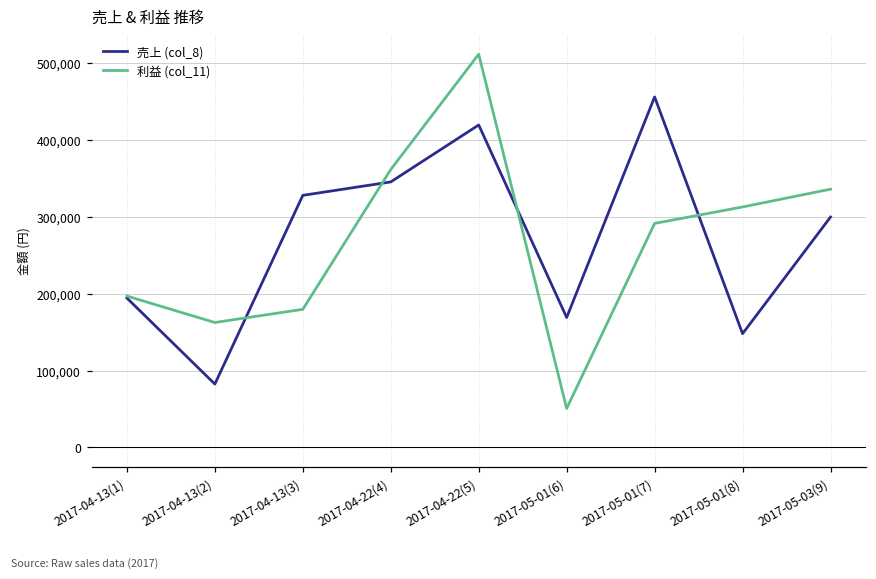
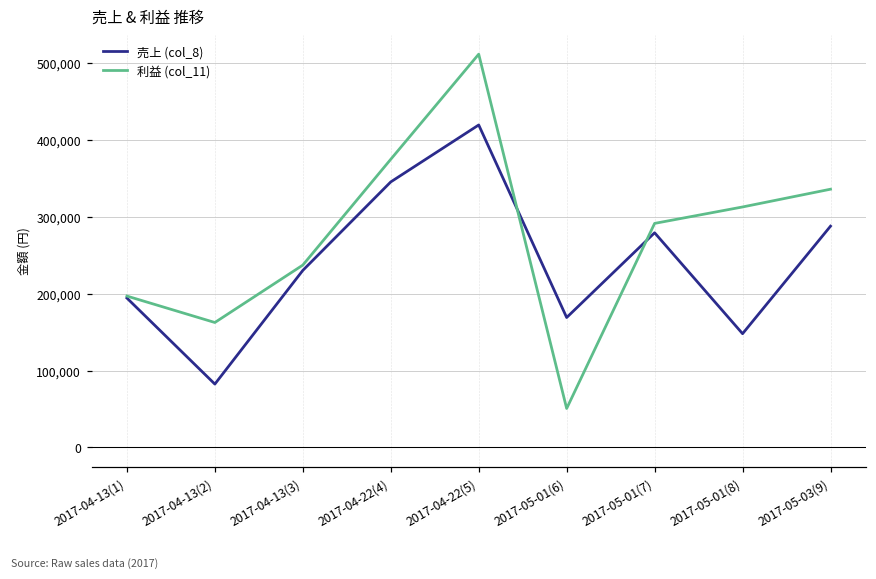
  {
    "売上 (col_8)": {
      "2017-04-13(2)": "80,000",
-     "2017-04-13(3)": "330,000",
+     "2017-04-13(3)": "230,000",
      "2017-04-22(4)": "350,000",
      "2017-04-22(5)": "420,000",
      "2017-05-01(6)": "170,000",
-     "2017-05-01(7)": "460,000",
+     "2017-05-01(7)": "280,000",
      "2017-05-01(8)": "150,000",
-     "2017-05-03(9)": "300,000"
+     "2017-05-03(9)": "290,000"
    },
    "利益 (col_11)": {
      "2017-04-13(2)": "160,000",
-     "2017-04-13(3)": "180,000",
-     "2017-04-22(4)": "360,000",
+     "2017-04-13(3)": "240,000",
+     "2017-04-22(4)": "380,000",
      "2017-04-22(5)": "510,000",
      "2017-05-01(6)": "50,000",
      "2017-05-01(7)": "290,000",
      "2017-05-01(8)": "310,000",
      "2017-05-03(9)": "340,000"
    }
  }
